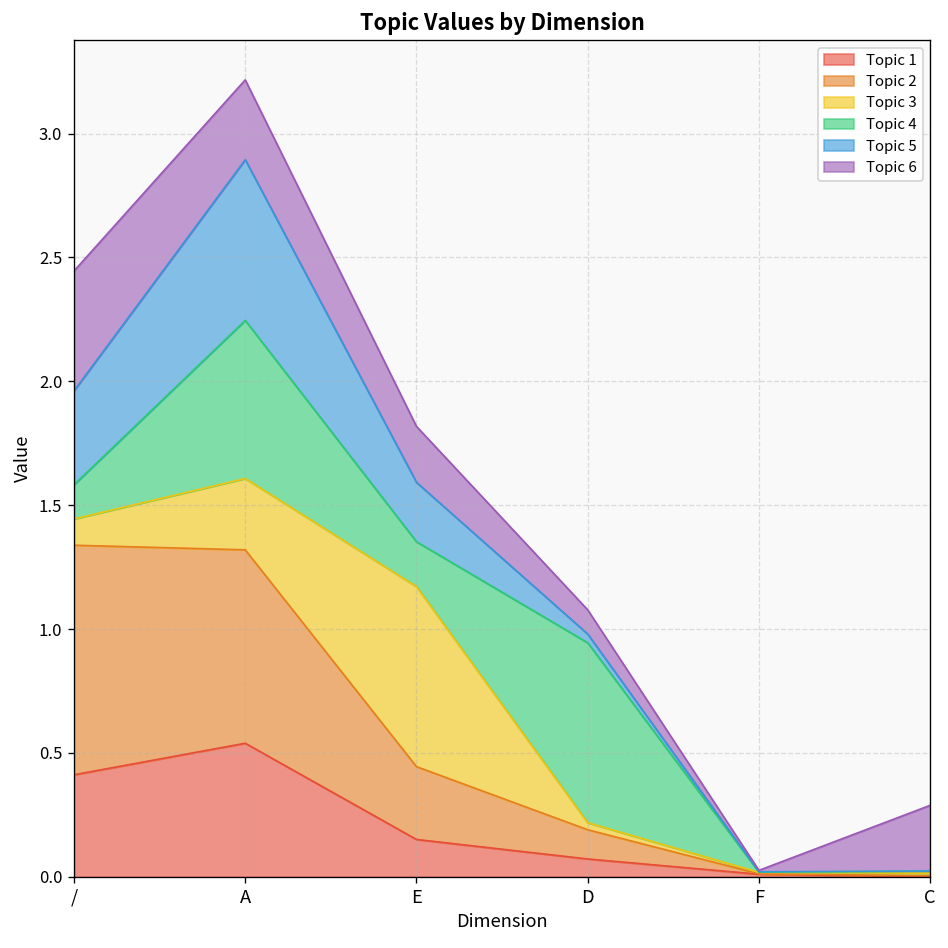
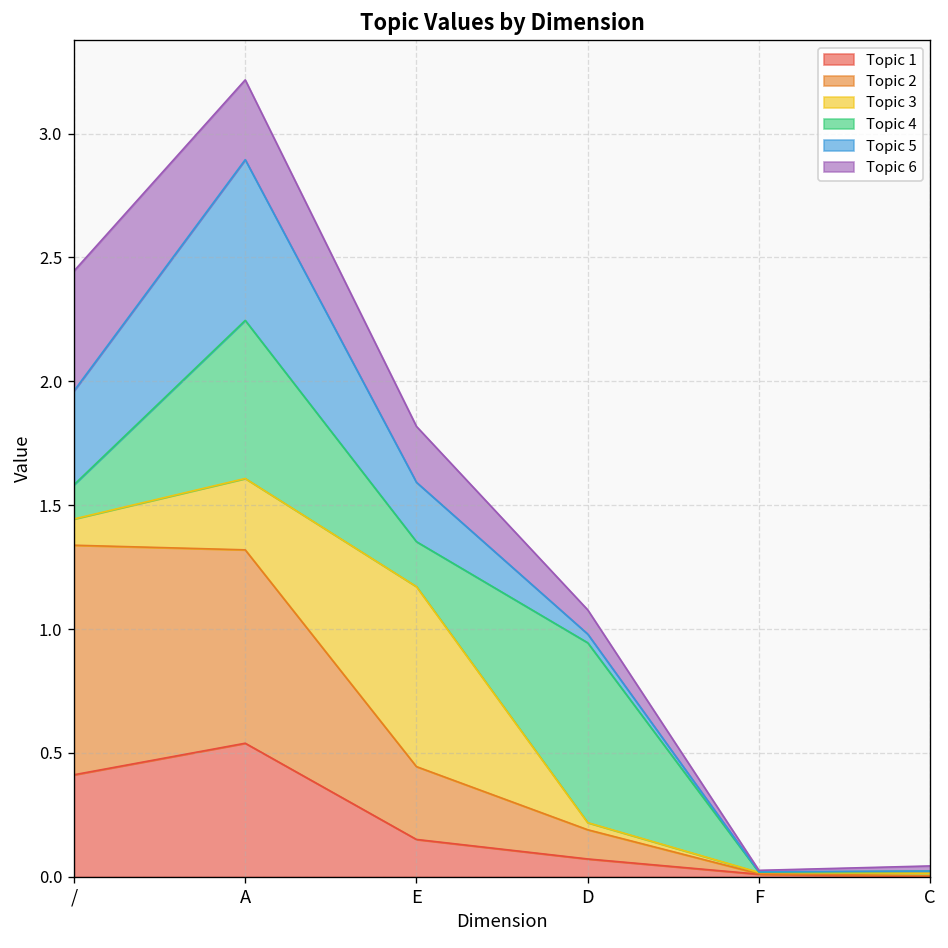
  {
    "Topic 3": {
      "/": 0.11,
      "A": 0.29,
      "E": 0.73,
      "D": 0.03
    },
    "Topic 4": {
      "/": 0.14,
      "A": 0.64,
      "E": 0.18,
      "D": 0.73
    },
    "Topic 5": {
      "/": 0.38,
      "A": 0.65,
      "E": 0.24,
      "D": 0.04
    },
    "Topic 6": {
      "/": 0.48,
      "A": 0.32,
      "E": 0.23,
      "D": 0.10,
-     "C": 0.27
+     "C": 0.02
    }
  }
